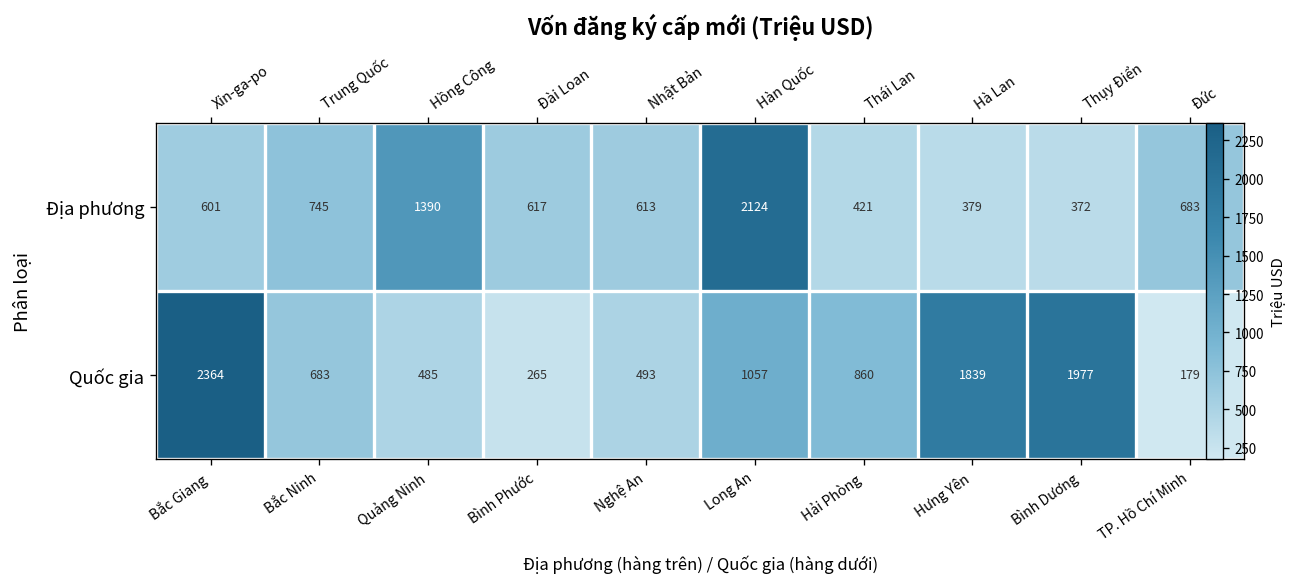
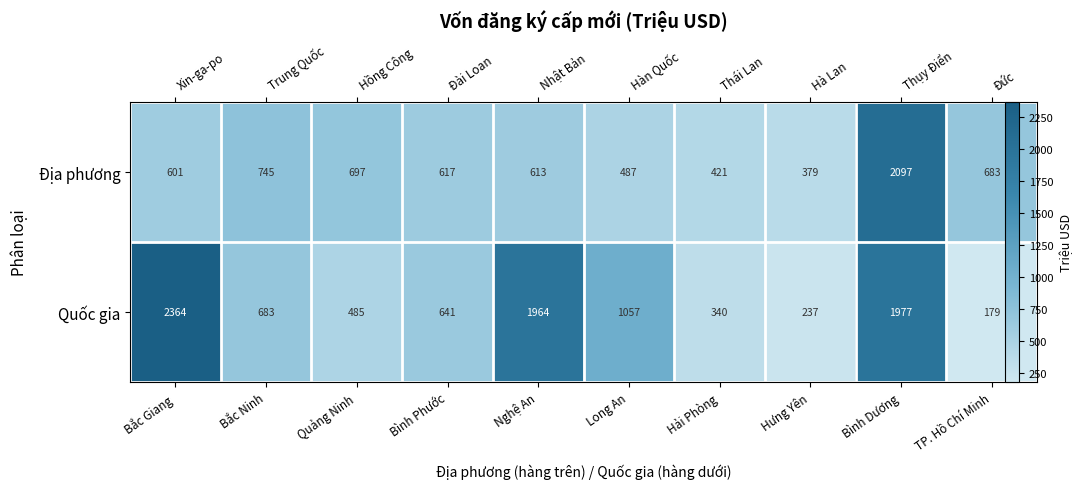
  {
    "Địa phương": {
      "Bắc Giang": 601,
      "Bắc Ninh": 745,
-     "Quảng Ninh": 1390,
+     "Quảng Ninh": 697,
      "Bình Phước": 617,
      "Nghệ An": 613,
-     "Long An": 2124,
+     "Long An": 487,
      "Hải Phòng": 421,
      "Hưng Yên": 379,
-     "Bình Dương": 372,
+     "Bình Dương": 2097,
      "TP. Hồ Chí Minh": 683
    },
    "Quốc gia": {
      "Bắc Giang": 2364,
      "Bắc Ninh": 683,
      "Quảng Ninh": 485,
-     "Bình Phước": 265,
-     "Nghệ An": 493,
+     "Bình Phước": 641,
+     "Nghệ An": 1964,
      "Long An": 1057,
-     "Hải Phòng": 860,
-     "Hưng Yên": 1839,
+     "Hải Phòng": 340,
+     "Hưng Yên": 237,
      "Bình Dương": 1977,
      "TP. Hồ Chí Minh": 179
    }
  }
